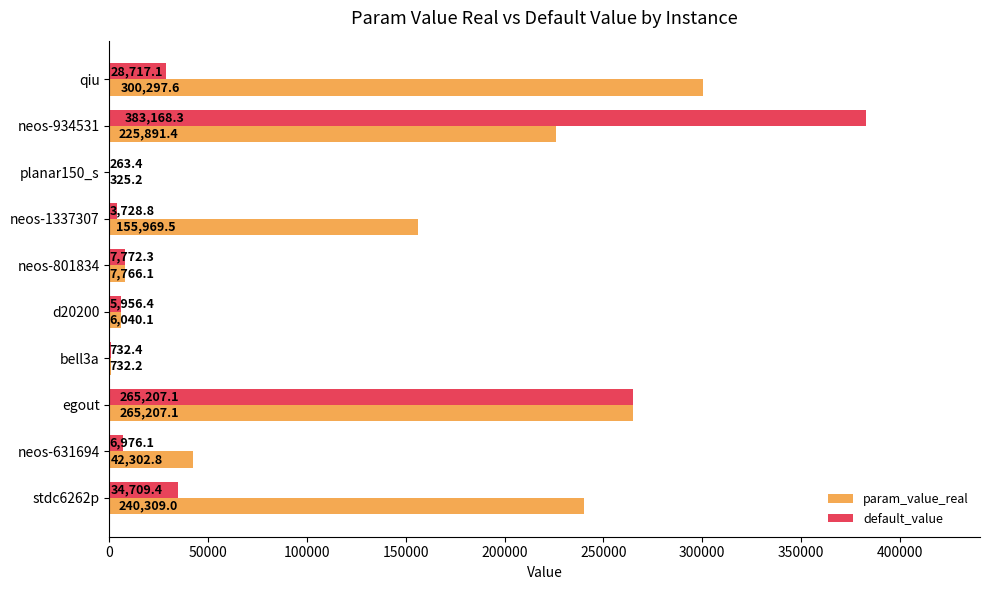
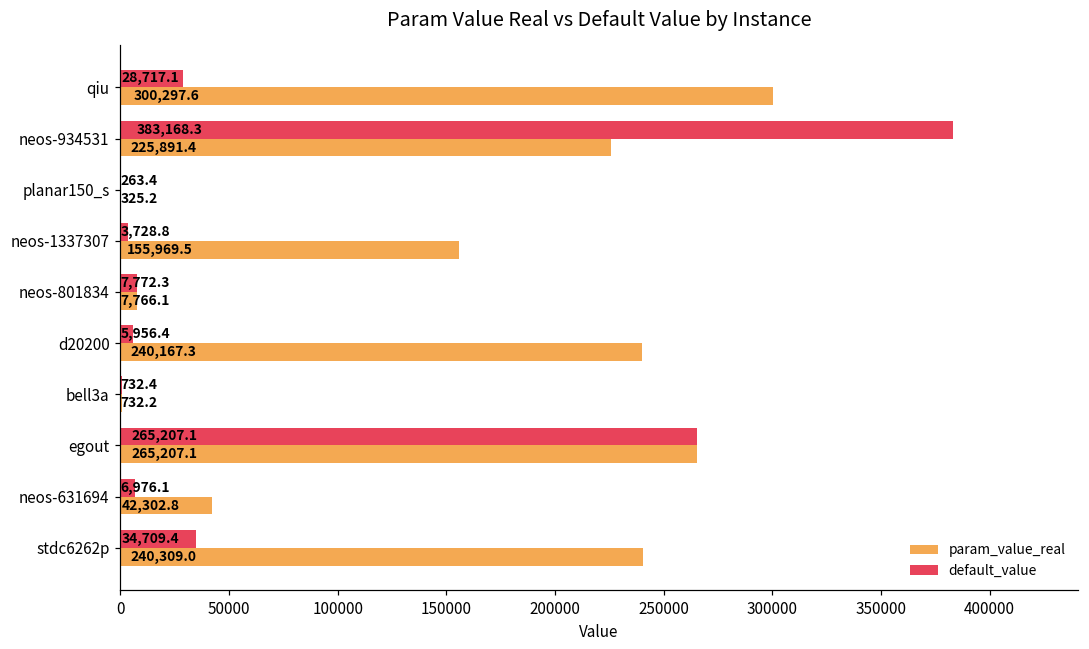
  {
    "param_value_real": {
      "qiu": "300,297.6",
      "neos-934531": "225,891.4",
      "planar150_s": "325.2",
      "neos-1337307": "155,969.5",
      "neos-801834": "7,766.1",
-     "d20200": "6,040.1",
+     "d20200": "240,167.3",
      "bell3a": "732.2",
      "egout": "265,207.1",
      "neos-631694": "42,302.8",
      "stdc6262p": "240,309.0"
    },
    "default_value": {
      "qiu": "28,717.1",
      "neos-934531": "383,168.3",
      "planar150_s": "263.4",
      "neos-1337307": "3,728.8",
      "neos-801834": "7,772.3",
      "d20200": "5,956.4",
      "bell3a": "732.4",
      "egout": "265,207.1",
      "neos-631694": "6,976.1",
      "stdc6262p": "34,709.4"
    }
  }
